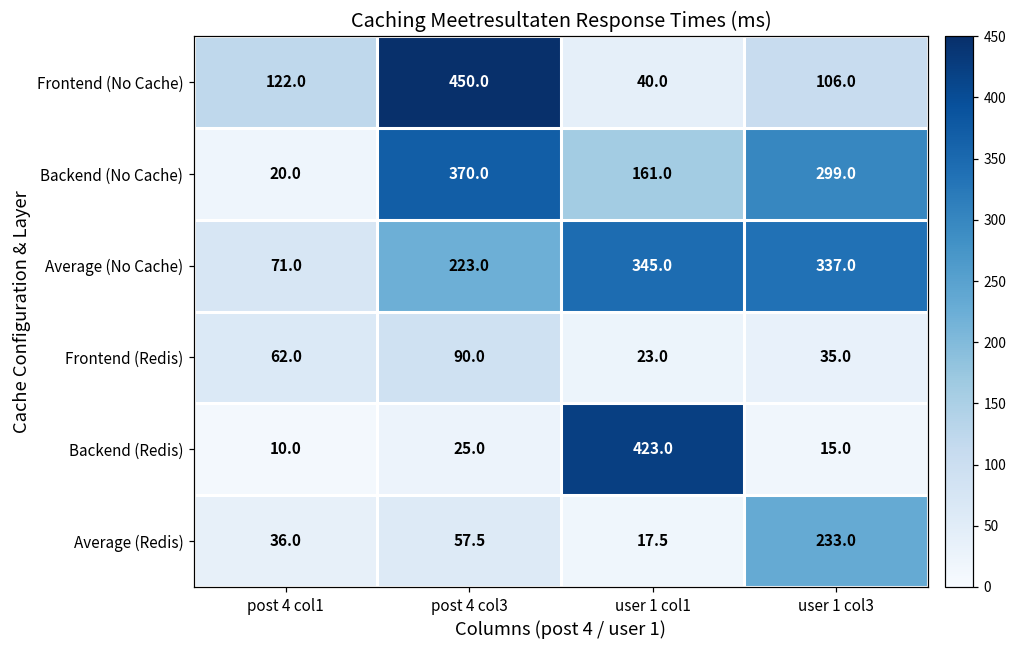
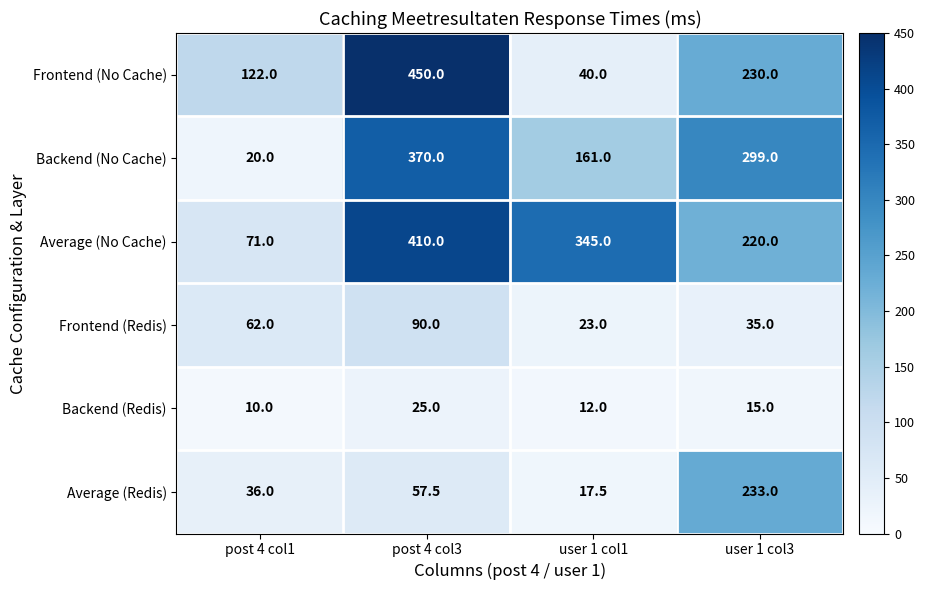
  {
    "Frontend (No Cache)": {
      "post 4 col1": 122.0,
      "post 4 col3": 450.0,
      "user 1 col1": 40.0,
-     "user 1 col3": 106.0
+     "user 1 col3": 230.0
    },
    "Backend (No Cache)": {
      "post 4 col1": 20.0,
      "post 4 col3": 370.0,
      "user 1 col1": 161.0,
      "user 1 col3": 299.0
    },
    "Average (No Cache)": {
      "post 4 col1": 71.0,
-     "post 4 col3": 223.0,
+     "post 4 col3": 410.0,
      "user 1 col1": 345.0,
-     "user 1 col3": 337.0
+     "user 1 col3": 220.0
    },
    "Frontend (Redis)": {
      "post 4 col1": 62.0,
      "post 4 col3": 90.0,
      "user 1 col1": 23.0,
      "user 1 col3": 35.0
    },
    "Backend (Redis)": {
      "post 4 col1": 10.0,
      "post 4 col3": 25.0,
-     "user 1 col1": 423.0,
+     "user 1 col1": 12.0,
      "user 1 col3": 15.0
    },
    "Average (Redis)": {
      "post 4 col1": 36.0,
      "post 4 col3": 57.5,
      "user 1 col1": 17.5,
      "user 1 col3": 233.0
    }
  }
